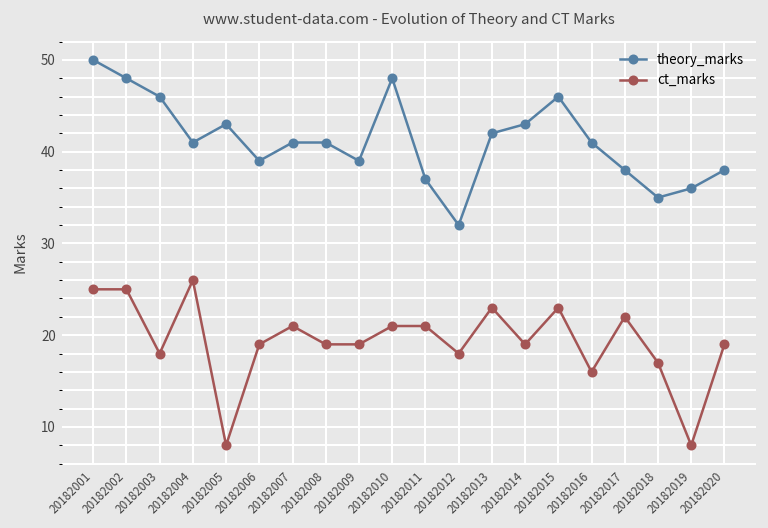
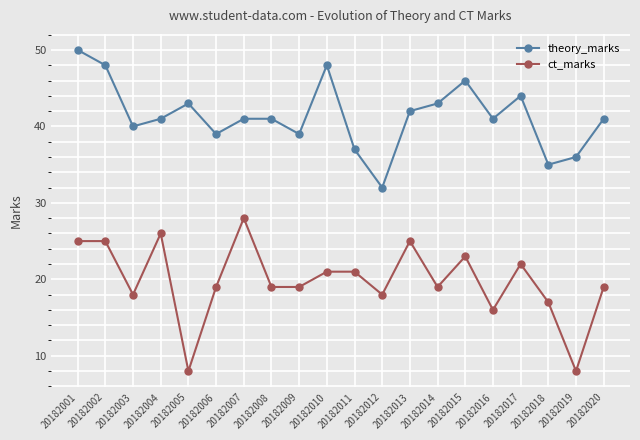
  {
    "theory_marks": {
      "20182001": 50,
      "20182002": 48,
-     "20182003": 46,
+     "20182003": 40,
      "20182004": 41,
      "20182005": 43,
      "20182006": 39,
      "20182007": 41,
      "20182008": 41,
      "20182009": 39,
      "20182010": 48,
      "20182011": 37,
      "20182012": 32,
      "20182013": 42,
      "20182014": 43,
      "20182015": 46,
      "20182016": 41,
-     "20182017": 38,
+     "20182017": 44,
      "20182018": 35,
      "20182019": 36,
-     "20182020": 38
+     "20182020": 41
    },
    "ct_marks": {
      "20182001": 25,
      "20182002": 25,
      "20182003": 18,
      "20182004": 26,
      "20182005": 8,
      "20182006": 19,
-     "20182007": 21,
+     "20182007": 28,
      "20182008": 19,
      "20182009": 19,
      "20182010": 21,
      "20182011": 21,
      "20182012": 18,
-     "20182013": 23,
+     "20182013": 25,
      "20182014": 19,
      "20182015": 23,
      "20182016": 16,
      "20182017": 22,
      "20182018": 17,
      "20182019": 8,
      "20182020": 19
    }
  }
